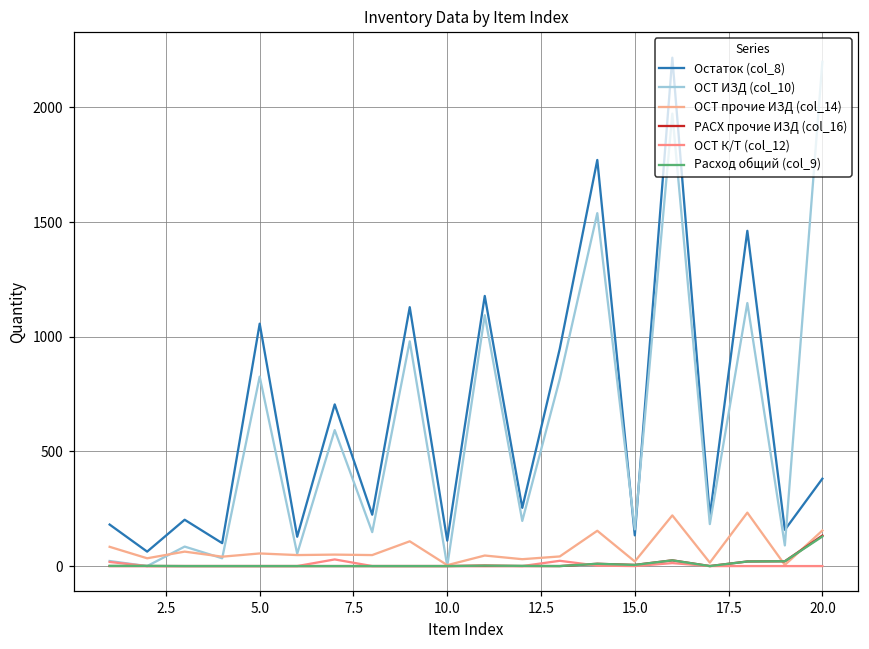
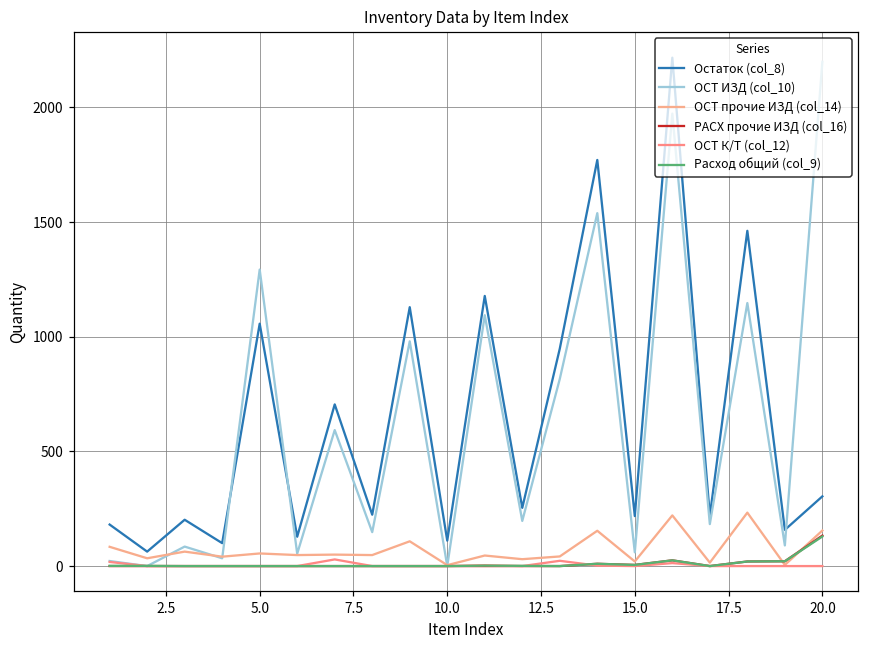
  {
    "Остаток (col_8)": {
      "5.0": 1060,
      "10.0": 110,
-     "15.0": 130,
-     "20.0": 380
+     "15.0": 220,
+     "20.0": 300
    },
    "ОСТ ИЗД (col_10)": {
-     "5.0": 830,
-     "15.0": 160
+     "5.0": 1290,
+     "15.0": 60
    }
  }
